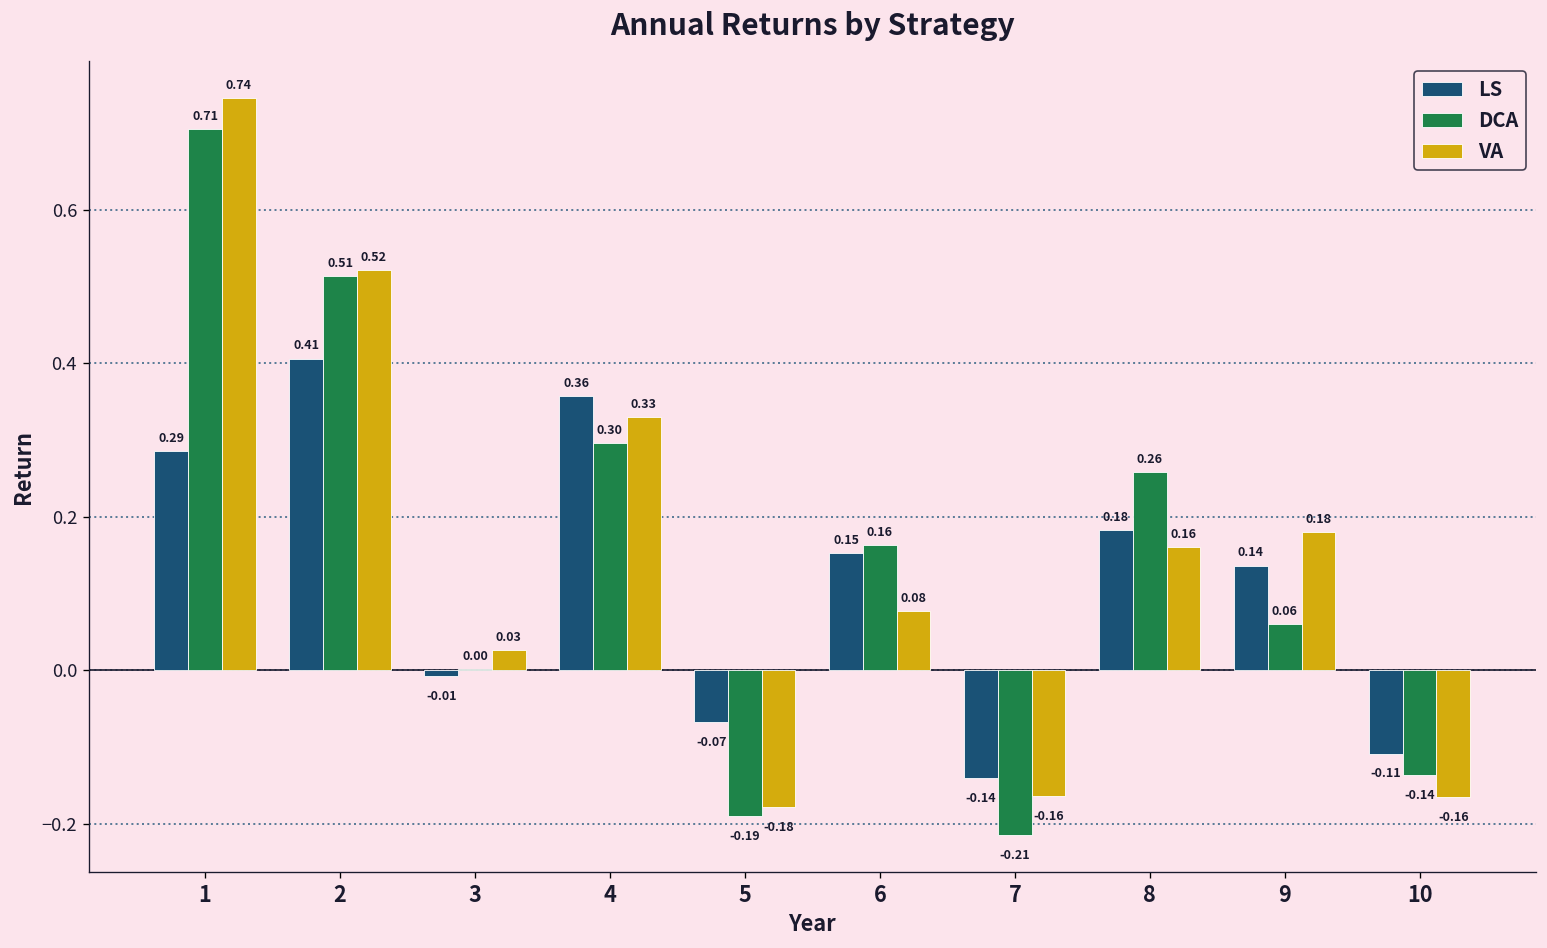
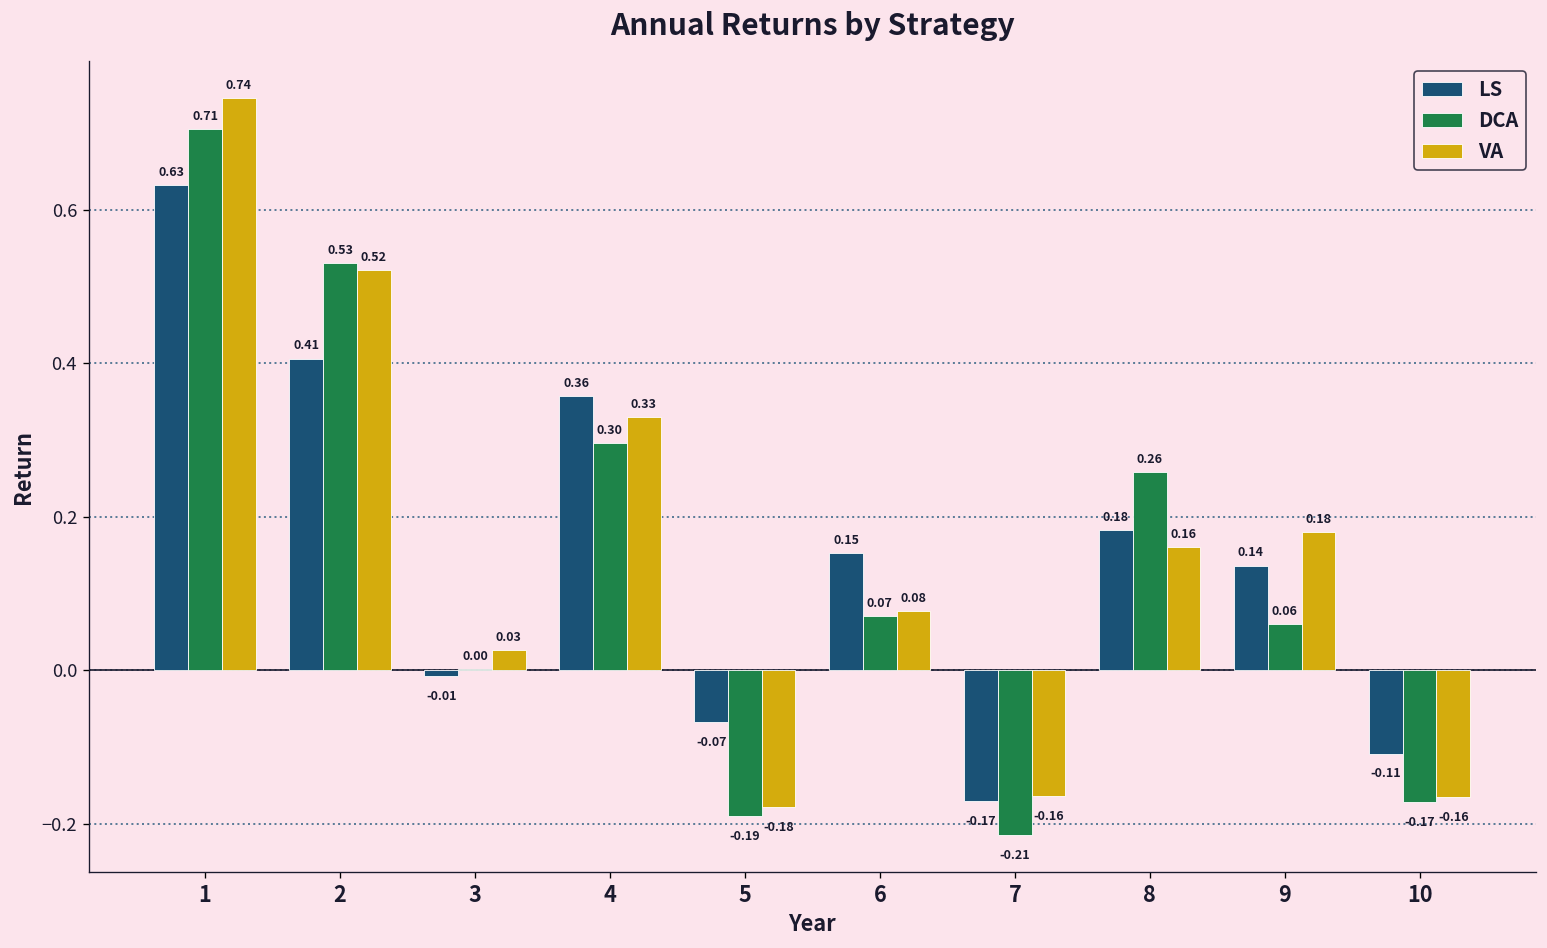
  {
    "LS": {
-     "1": 0.29,
+     "1": 0.63,
      "2": 0.41,
      "3": -0.01,
      "4": 0.36,
      "5": -0.07,
      "6": 0.15,
-     "7": -0.14,
+     "7": -0.17,
      "8": 0.18,
      "9": 0.14,
      "10": -0.11
    },
    "DCA": {
      "1": 0.71,
-     "2": 0.51,
+     "2": 0.53,
      "3": 0.00,
      "4": 0.30,
      "5": -0.19,
-     "6": 0.16,
+     "6": 0.07,
      "7": -0.21,
      "8": 0.26,
      "9": 0.06,
-     "10": -0.14
+     "10": -0.17
    },
    "VA": {
      "1": 0.74,
      "2": 0.52,
      "3": 0.03,
      "4": 0.33,
      "5": -0.18,
      "6": 0.08,
      "7": -0.16,
      "8": 0.16,
      "9": 0.18,
      "10": -0.16
    }
  }
